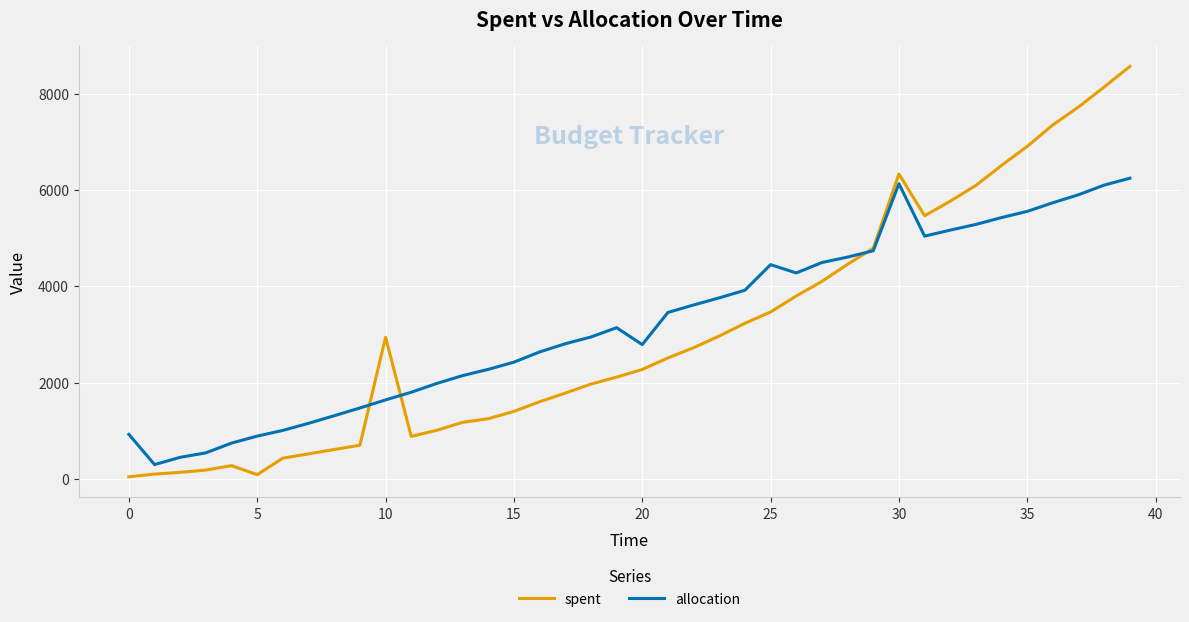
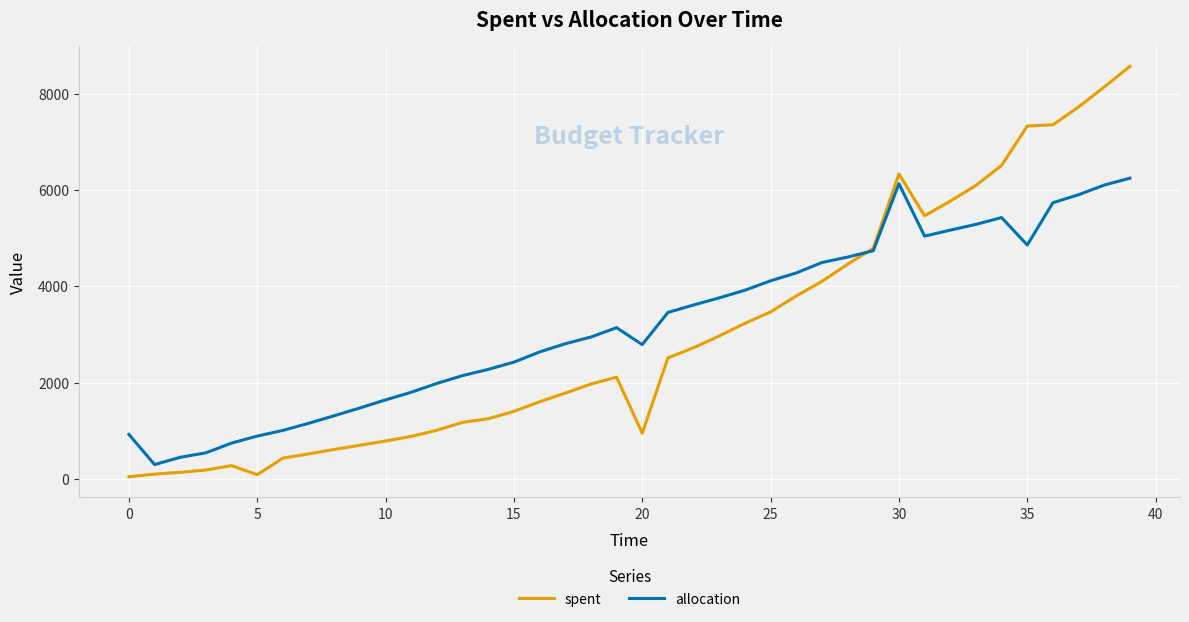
  {
    "spent": {
      "0": 0,
      "5": 100,
-     "10": 2900,
+     "10": 800,
      "15": 1400,
-     "20": 2300,
+     "20": 900,
      "25": 3500,
      "30": 6300,
-     "35": 6900
+     "35": 7300
    },
    "allocation": {
      "0": 900,
      "5": 900,
      "10": 1600,
      "15": 2400,
      "20": 2800,
-     "25": 4500,
+     "25": 4100,
      "30": 6100,
-     "35": 5600
+     "35": 4900
    }
  }
